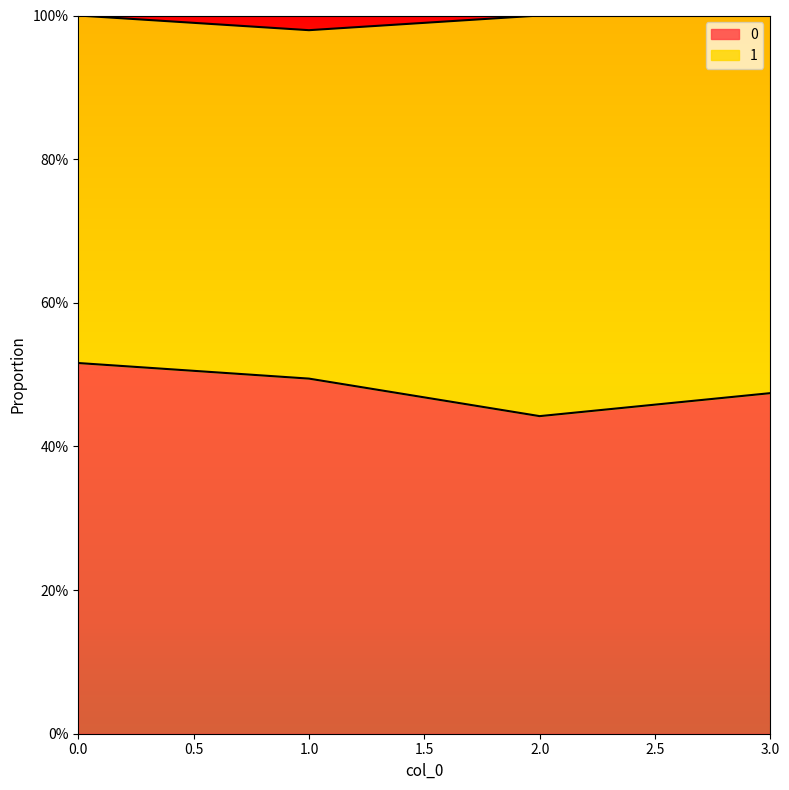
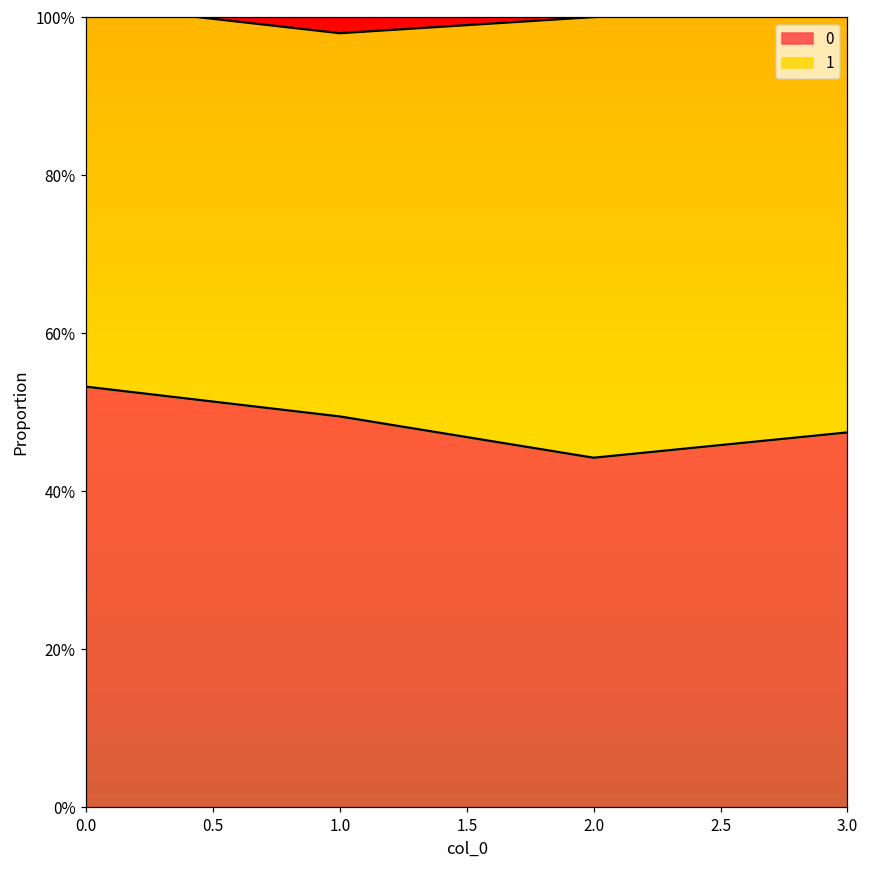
  {
    "0": {
-     "0.0": "52%",
+     "0.0": "53%",
      "1.0": "49%",
      "2.0": "44%",
      "3.0": "47%"
    },
    "1": {
      "1.0": "49%",
      "2.0": "56%"
    }
  }
